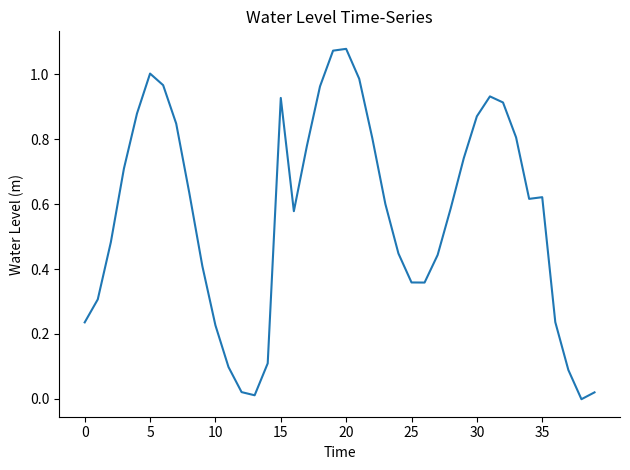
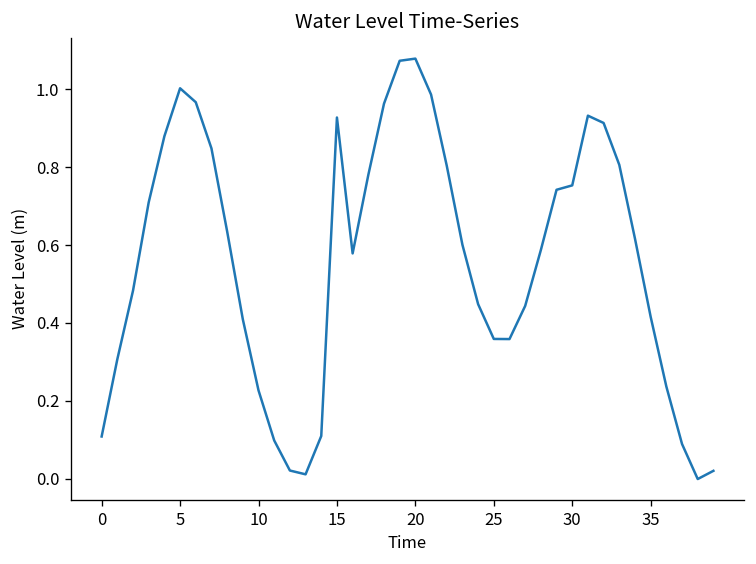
  {
-   "0": 0.24,
+   "0": 0.11,
    "5": 1.00,
    "10": 0.23,
    "15": 0.93,
    "20": 1.08,
    "25": 0.36,
-   "30": 0.87,
-   "35": 0.62
+   "30": 0.75,
+   "35": 0.42
  }
